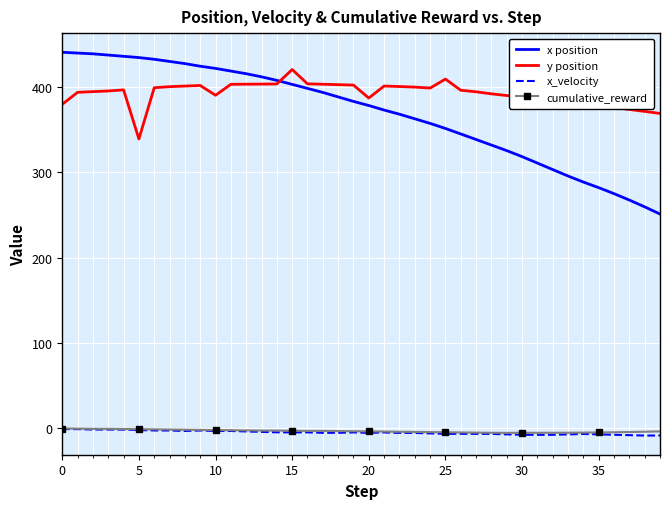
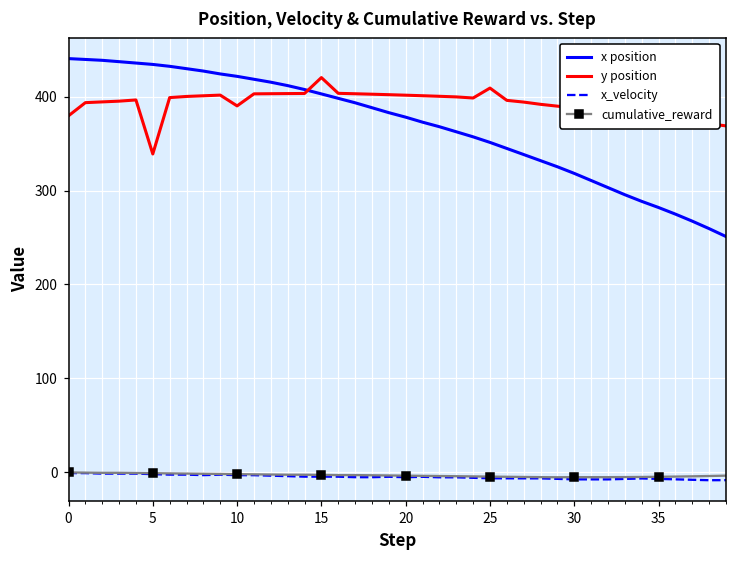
  {
    "y position": {
      "0": 380,
      "5": 340,
      "10": 390,
      "15": 420,
-     "20": 390,
+     "20": 400,
      "25": 410
    }
  }
